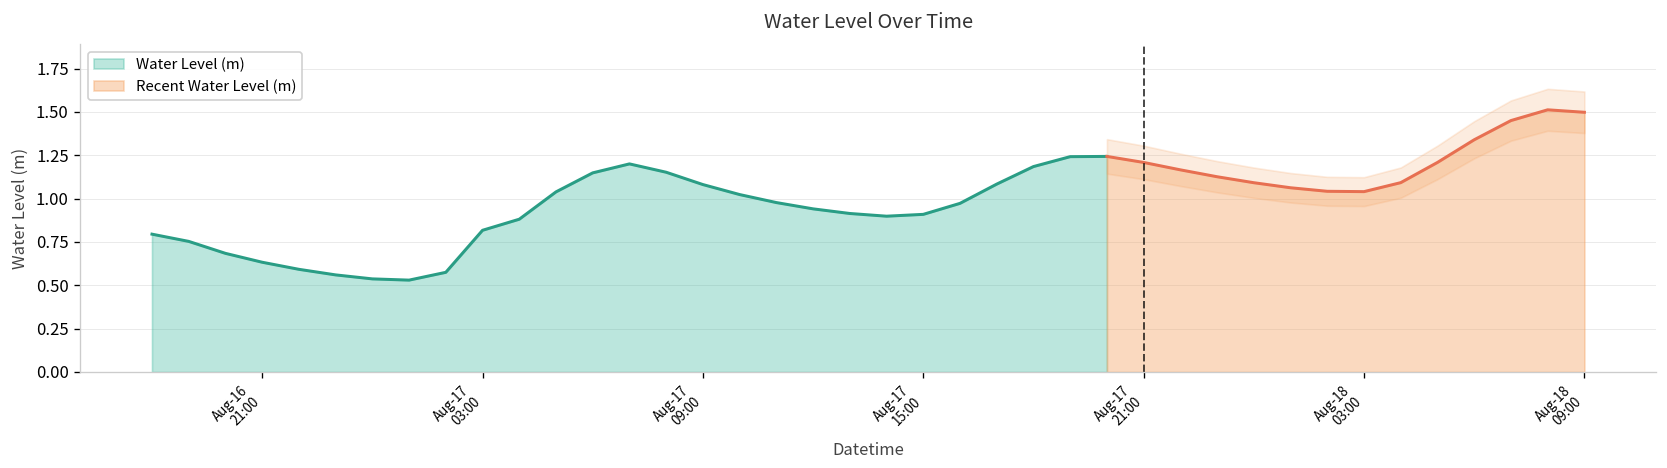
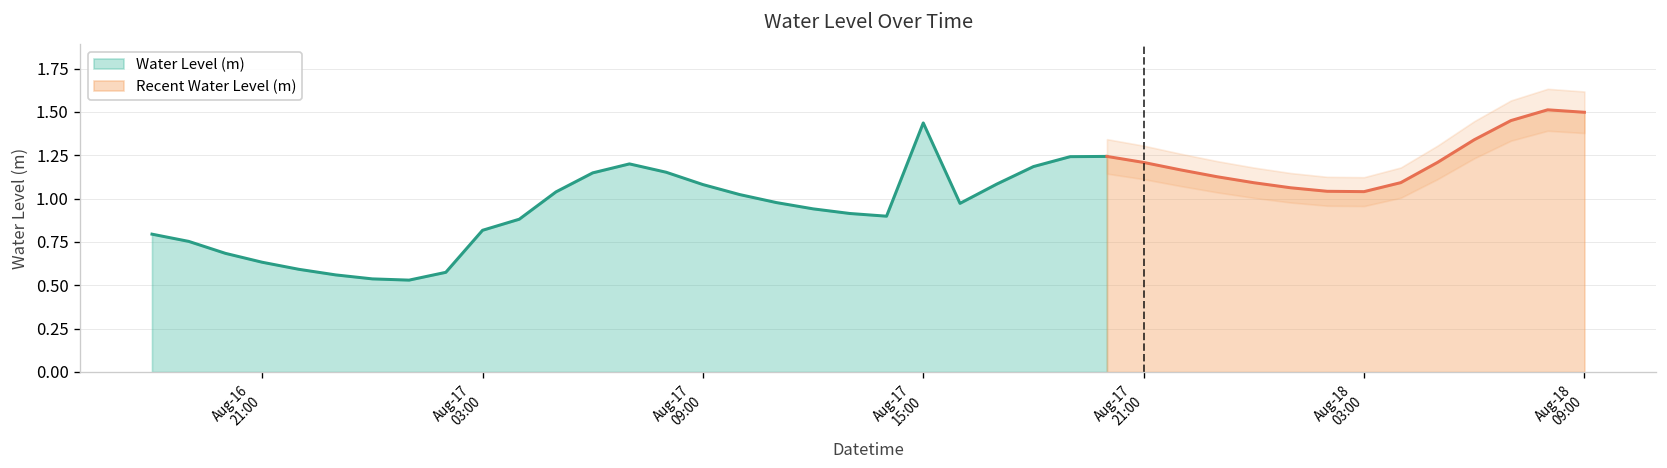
  {
    "Water Level (m)": {
      "Aug-16 21:00": 0.63,
      "Aug-17 03:00": 0.82,
      "Aug-17 09:00": 1.08,
-     "Aug-17 15:00": 0.91
+     "Aug-17 15:00": 1.44
    }
  }
